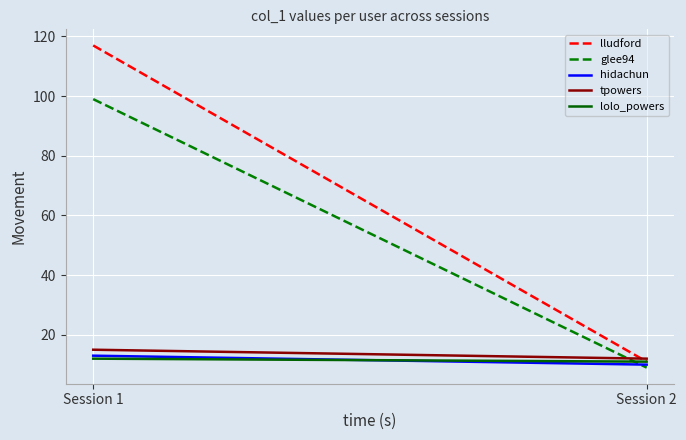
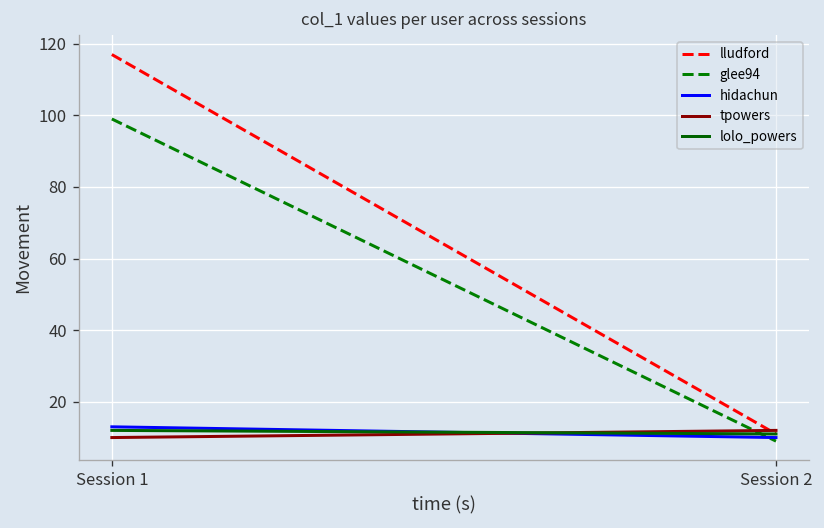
  {
    "lludford": {
      "Session 1": 117
    },
    "hidachun": {
      "Session 1": 13,
      "Session 2": 10
    },
    "tpowers": {
-     "Session 1": 15,
+     "Session 1": 10,
      "Session 2": 12
    }
  }
